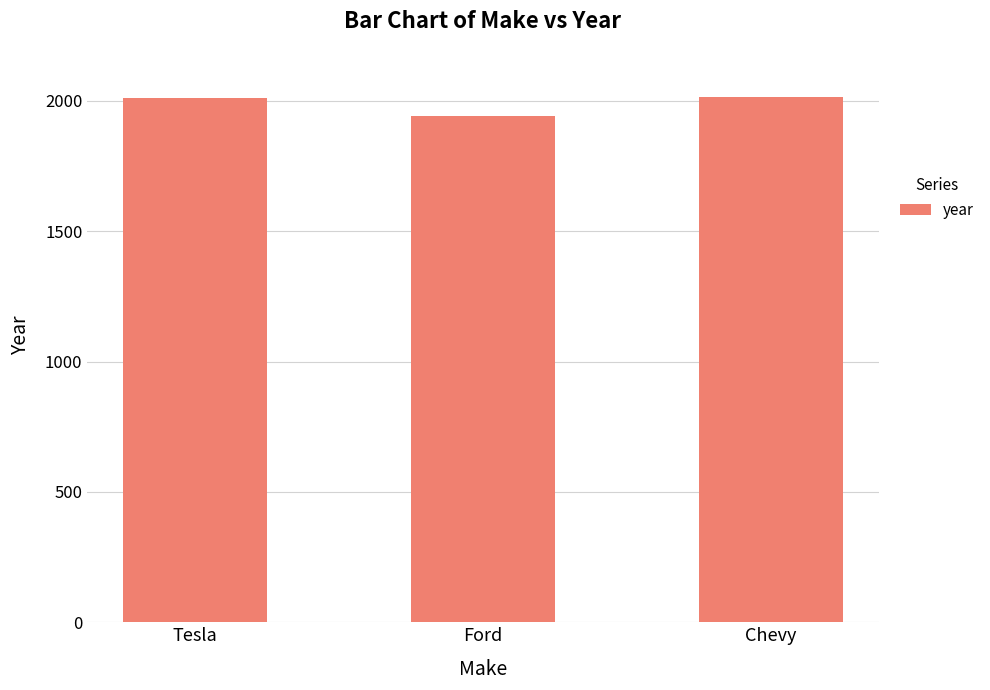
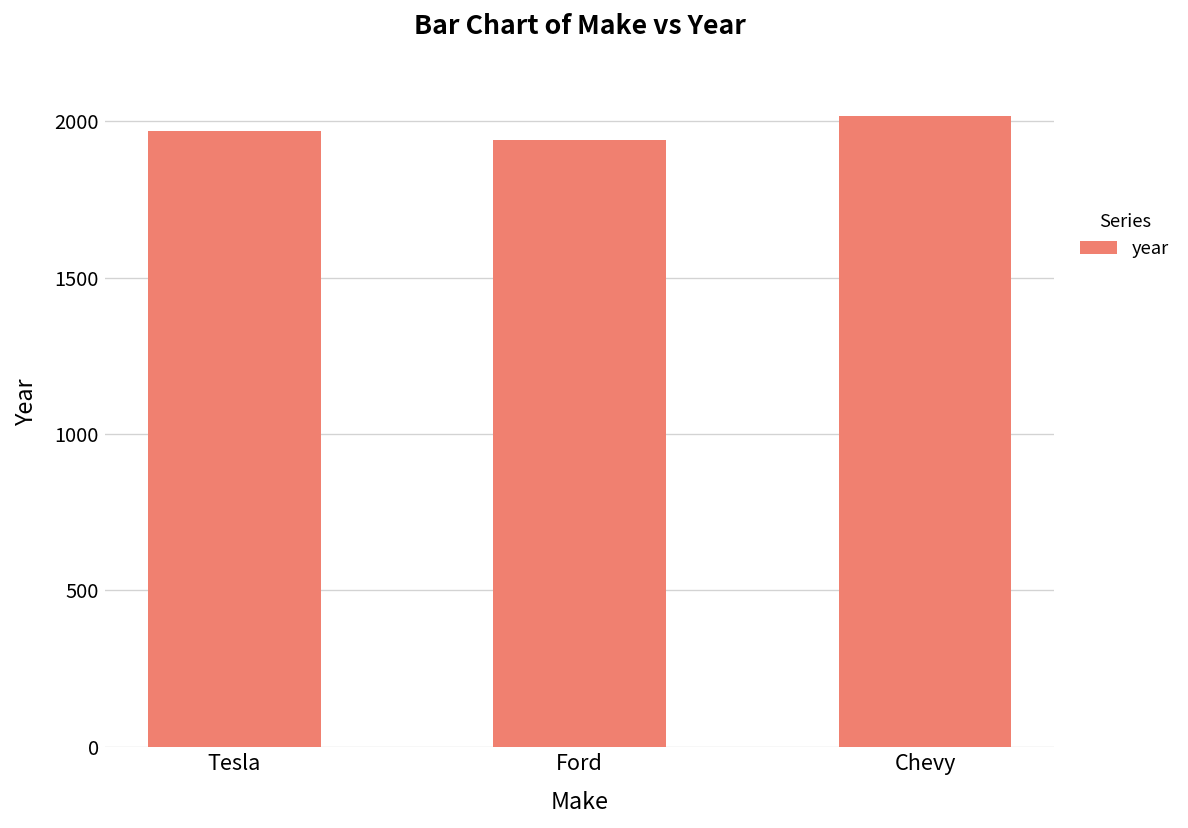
  {
-   "Tesla": 2010,
+   "Tesla": 1970,
    "Ford": 1940,
    "Chevy": 2020
  }
